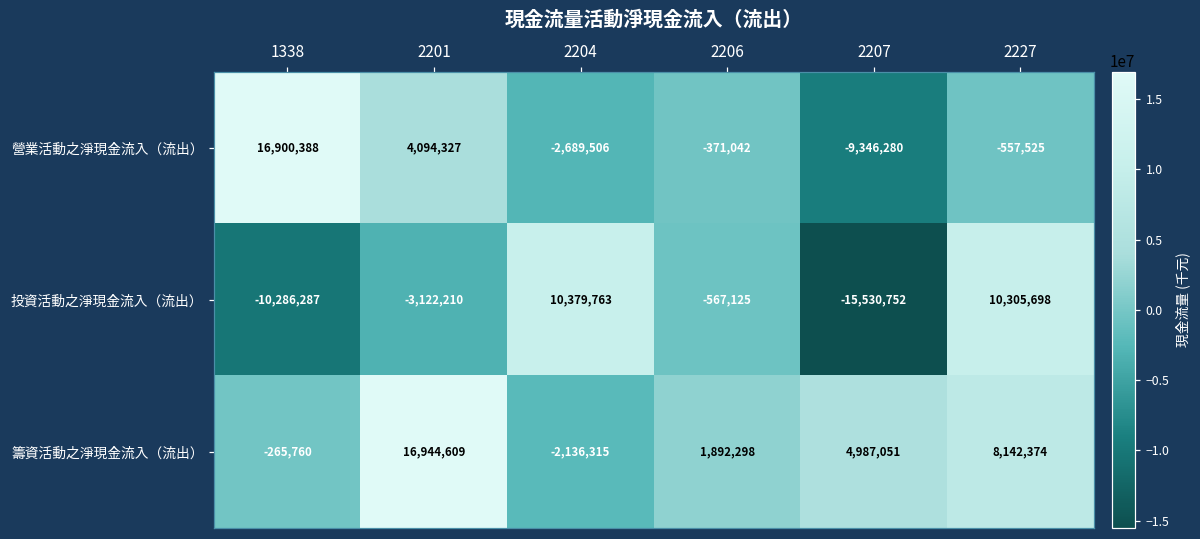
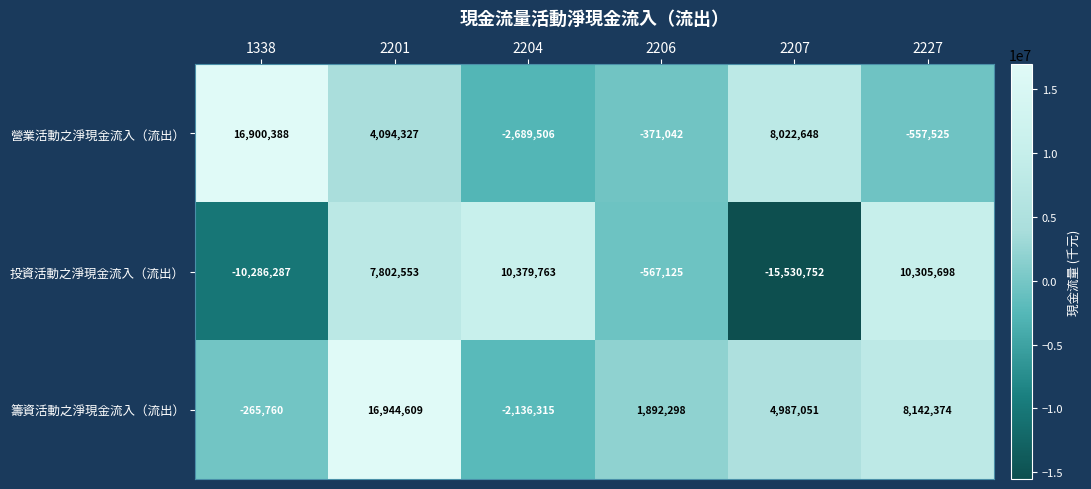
  {
    "營業活動之淨現金流入（流出）": {
      "1338": "16,900,388",
      "2201": "4,094,327",
      "2204": "-2,689,506",
      "2206": "-371,042",
-     "2207": "-9,346,280",
+     "2207": "8,022,648",
      "2227": "-557,525"
    },
    "投資活動之淨現金流入（流出）": {
      "1338": "-10,286,287",
-     "2201": "-3,122,210",
+     "2201": "7,802,553",
      "2204": "10,379,763",
      "2206": "-567,125",
      "2207": "-15,530,752",
      "2227": "10,305,698"
    },
    "籌資活動之淨現金流入（流出）": {
      "1338": "-265,760",
      "2201": "16,944,609",
      "2204": "-2,136,315",
      "2206": "1,892,298",
      "2207": "4,987,051",
      "2227": "8,142,374"
    }
  }
